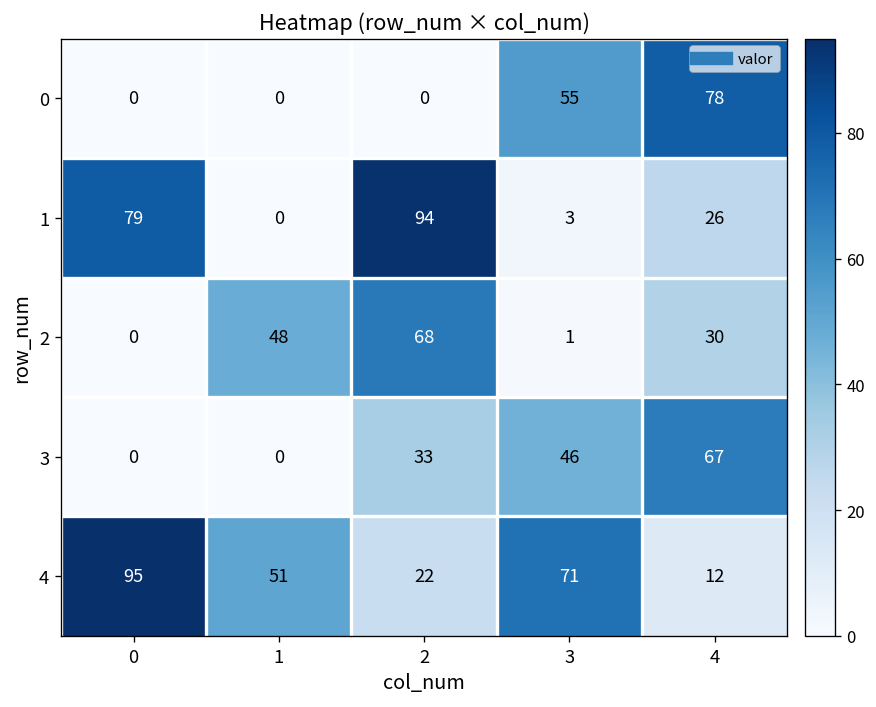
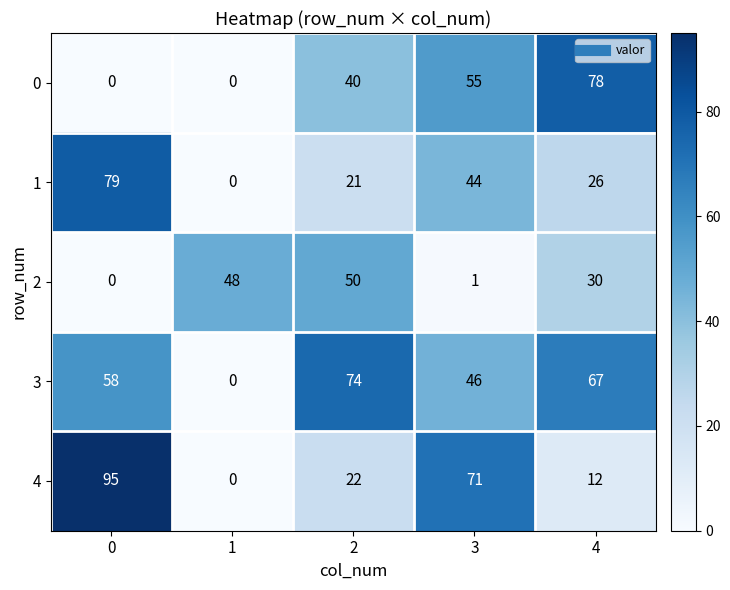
  {
    "0": {
      "0": 0,
      "1": 0,
-     "2": 0,
+     "2": 40,
      "3": 55,
      "4": 78
    },
    "1": {
      "0": 79,
      "1": 0,
-     "2": 94,
-     "3": 3,
+     "2": 21,
+     "3": 44,
      "4": 26
    },
    "2": {
      "0": 0,
      "1": 48,
-     "2": 68,
+     "2": 50,
      "3": 1,
      "4": 30
    },
    "3": {
-     "0": 0,
+     "0": 58,
      "1": 0,
-     "2": 33,
+     "2": 74,
      "3": 46,
      "4": 67
    },
    "4": {
      "0": 95,
-     "1": 51,
+     "1": 0,
      "2": 22,
      "3": 71,
      "4": 12
    }
  }
